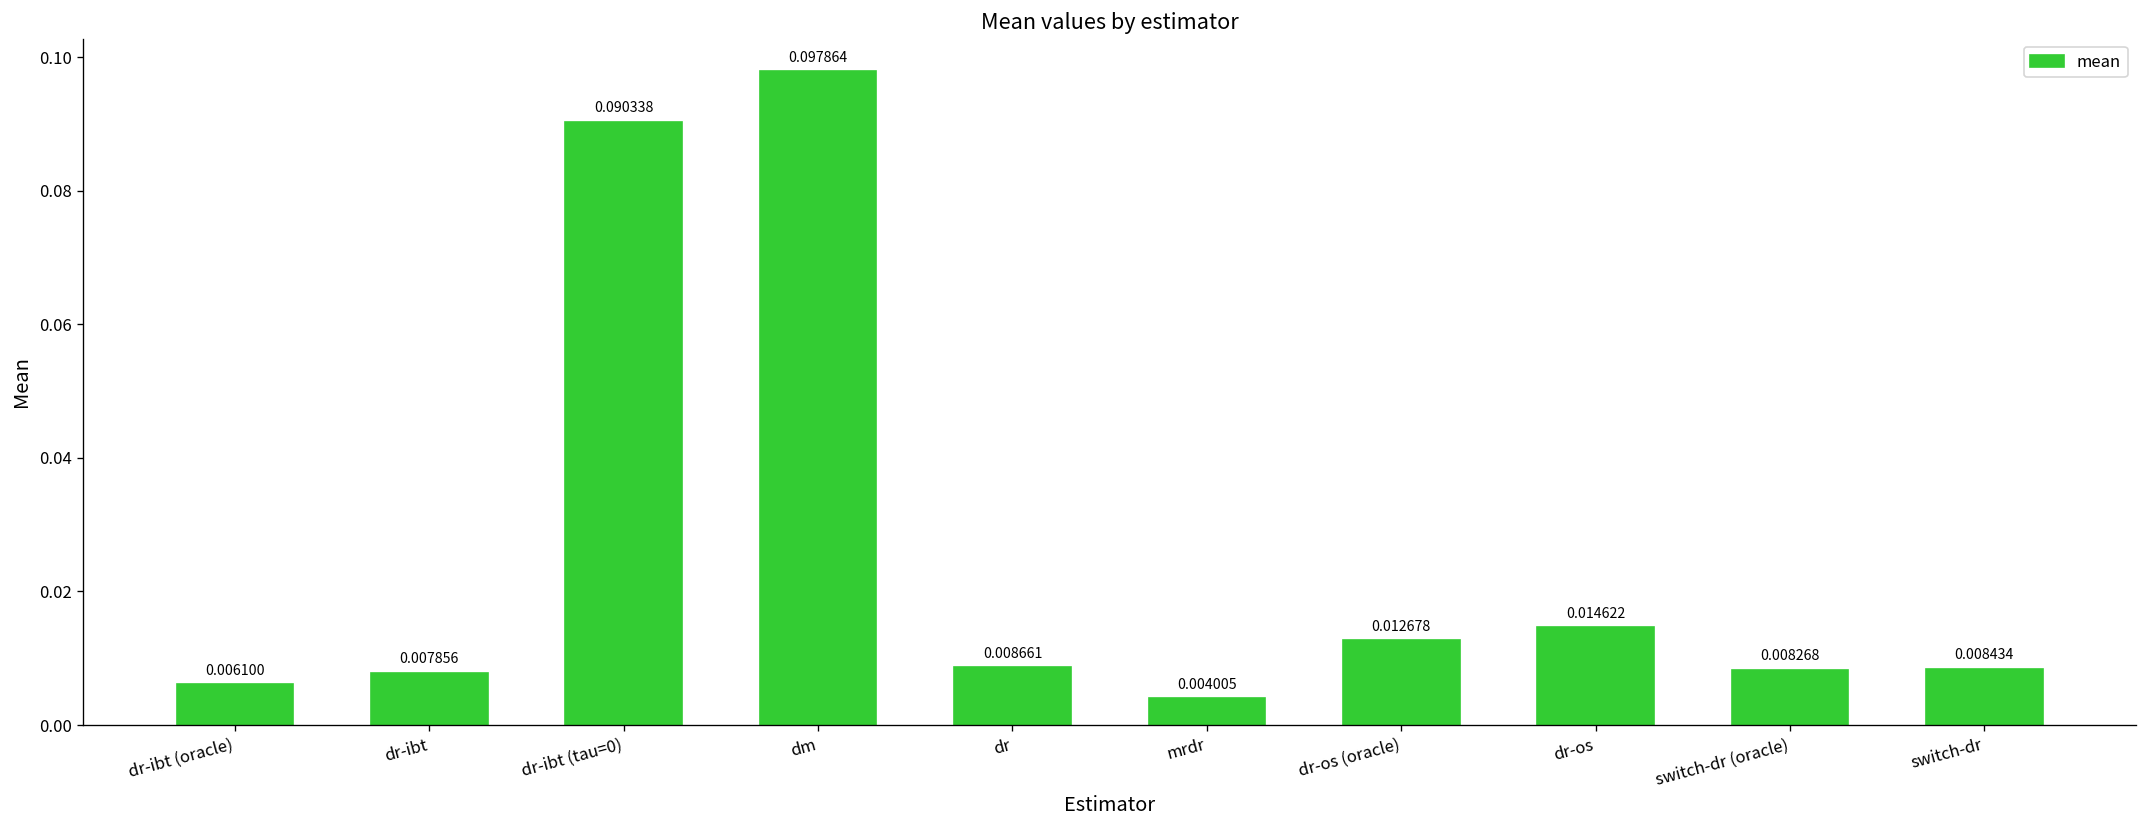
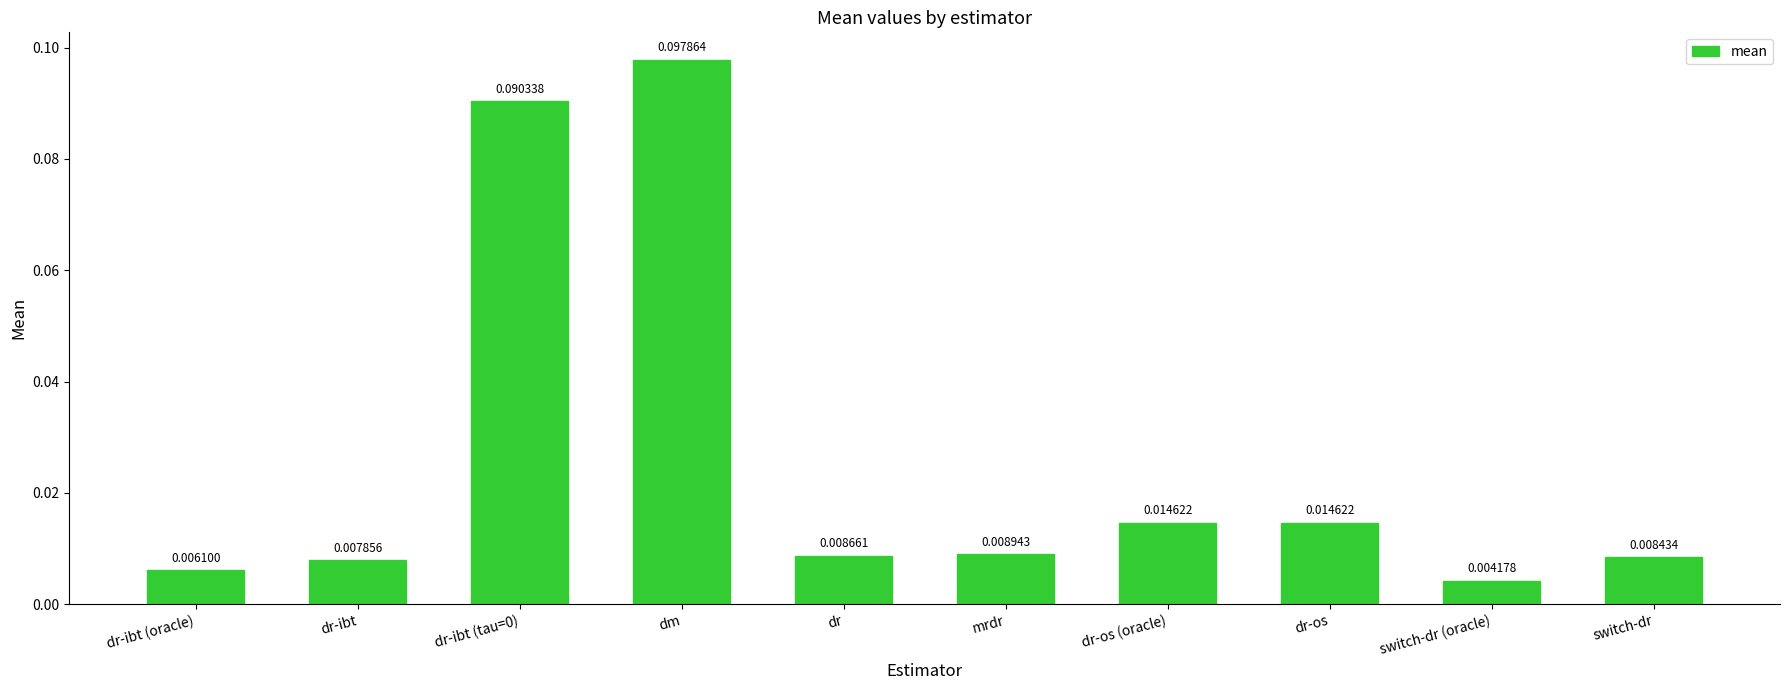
  {
    "dr-ibt (oracle)": 0.006100,
    "dr-ibt": 0.007856,
    "dr-ibt (tau=0)": 0.090338,
    "dm": 0.097864,
    "dr": 0.008661,
-   "mrdr": 0.004005,
-   "dr-os (oracle)": 0.012678,
+   "mrdr": 0.008943,
+   "dr-os (oracle)": 0.014622,
    "dr-os": 0.014622,
-   "switch-dr (oracle)": 0.008268,
+   "switch-dr (oracle)": 0.004178,
    "switch-dr": 0.008434
  }
